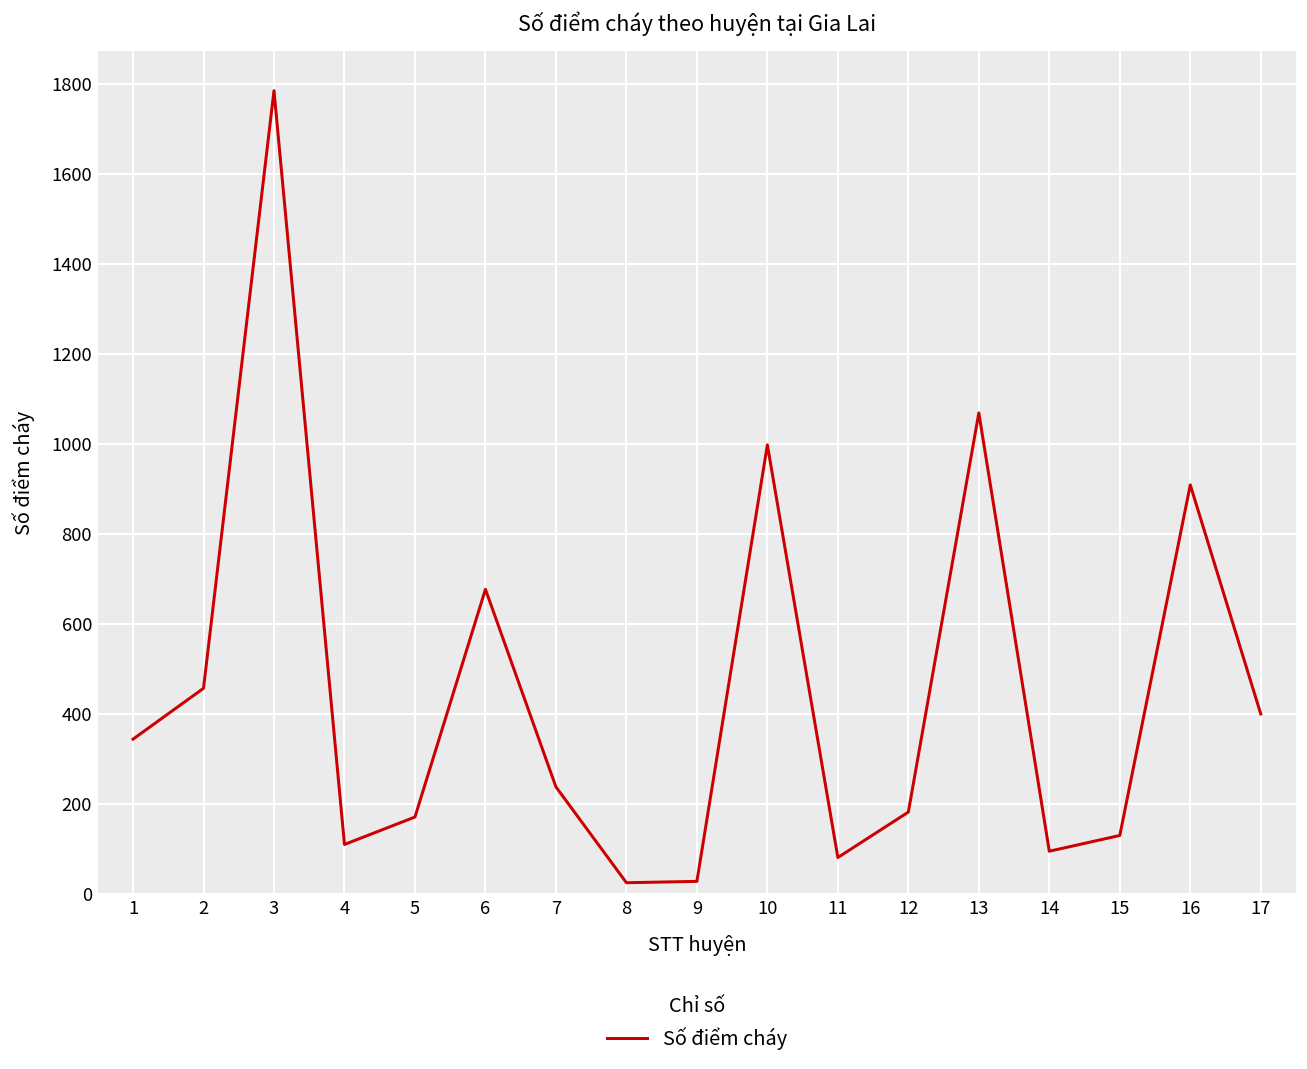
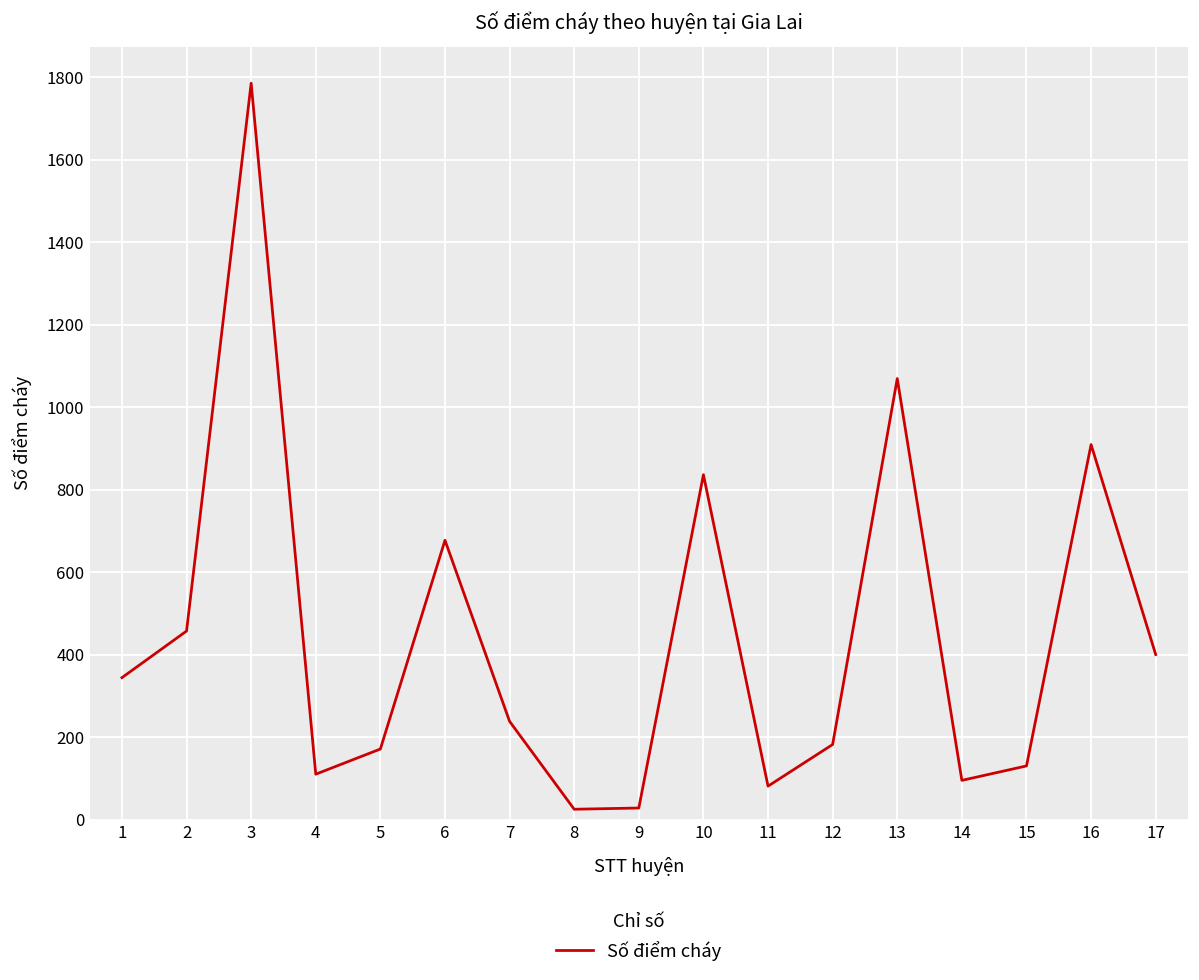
  {
    "1": 340,
    "2": 460,
    "3": 1790,
    "4": 110,
    "5": 170,
    "6": 680,
    "7": 240,
    "8": 30,
    "9": 30,
-   "10": 1000,
+   "10": 840,
    "11": 80,
    "12": 180,
    "13": 1070,
    "14": 100,
    "15": 130,
    "16": 910,
    "17": 400
  }
